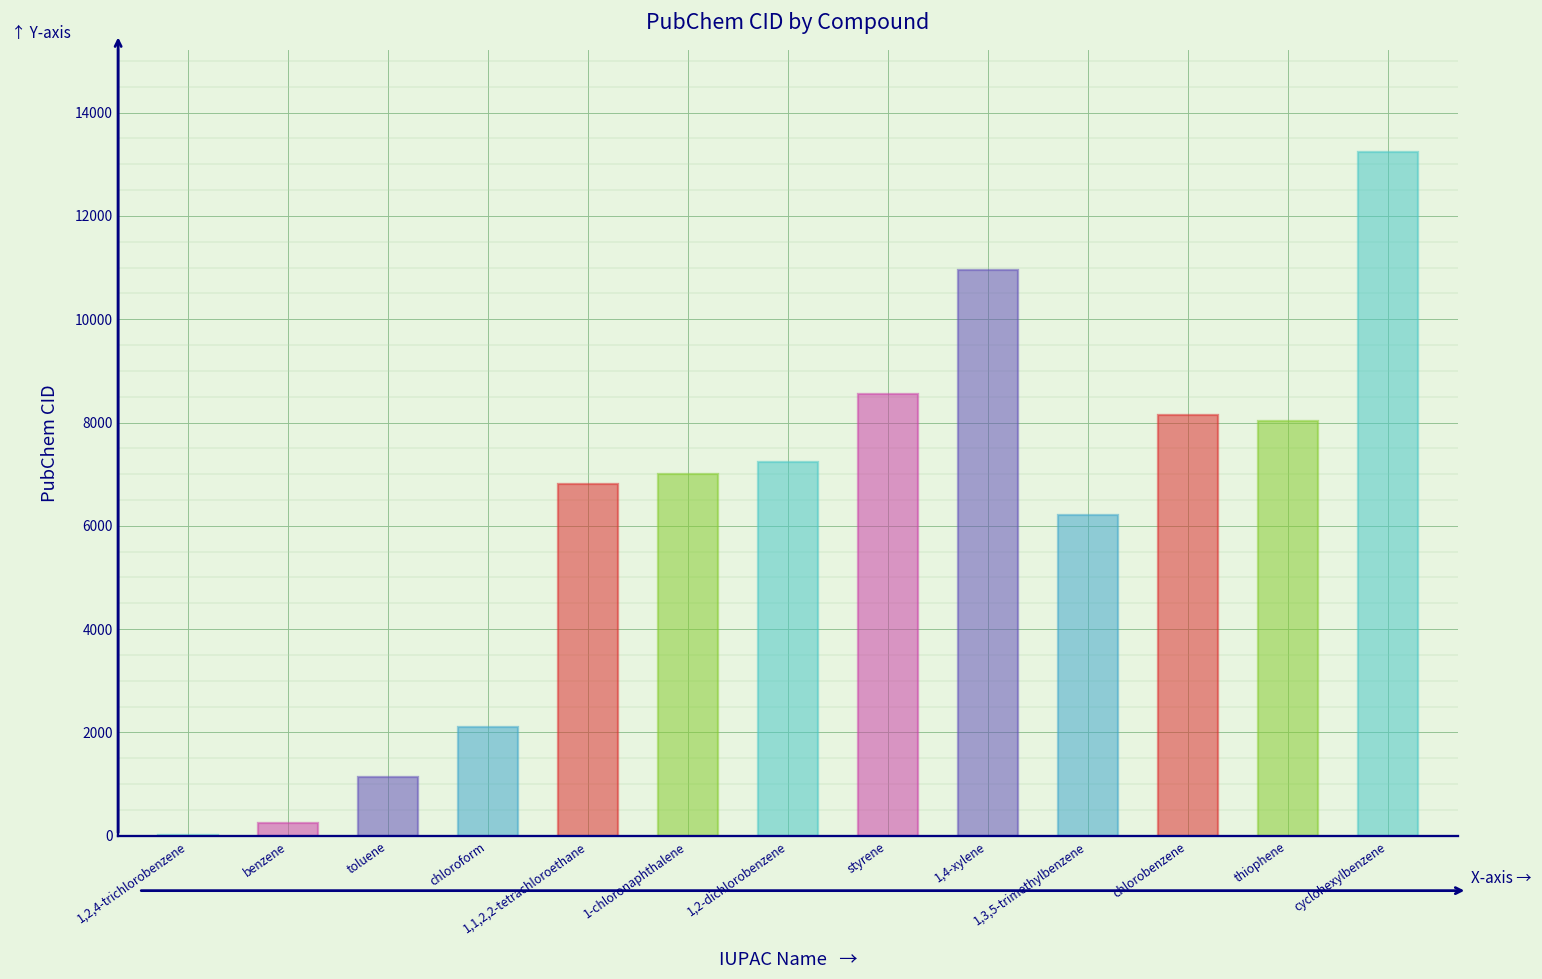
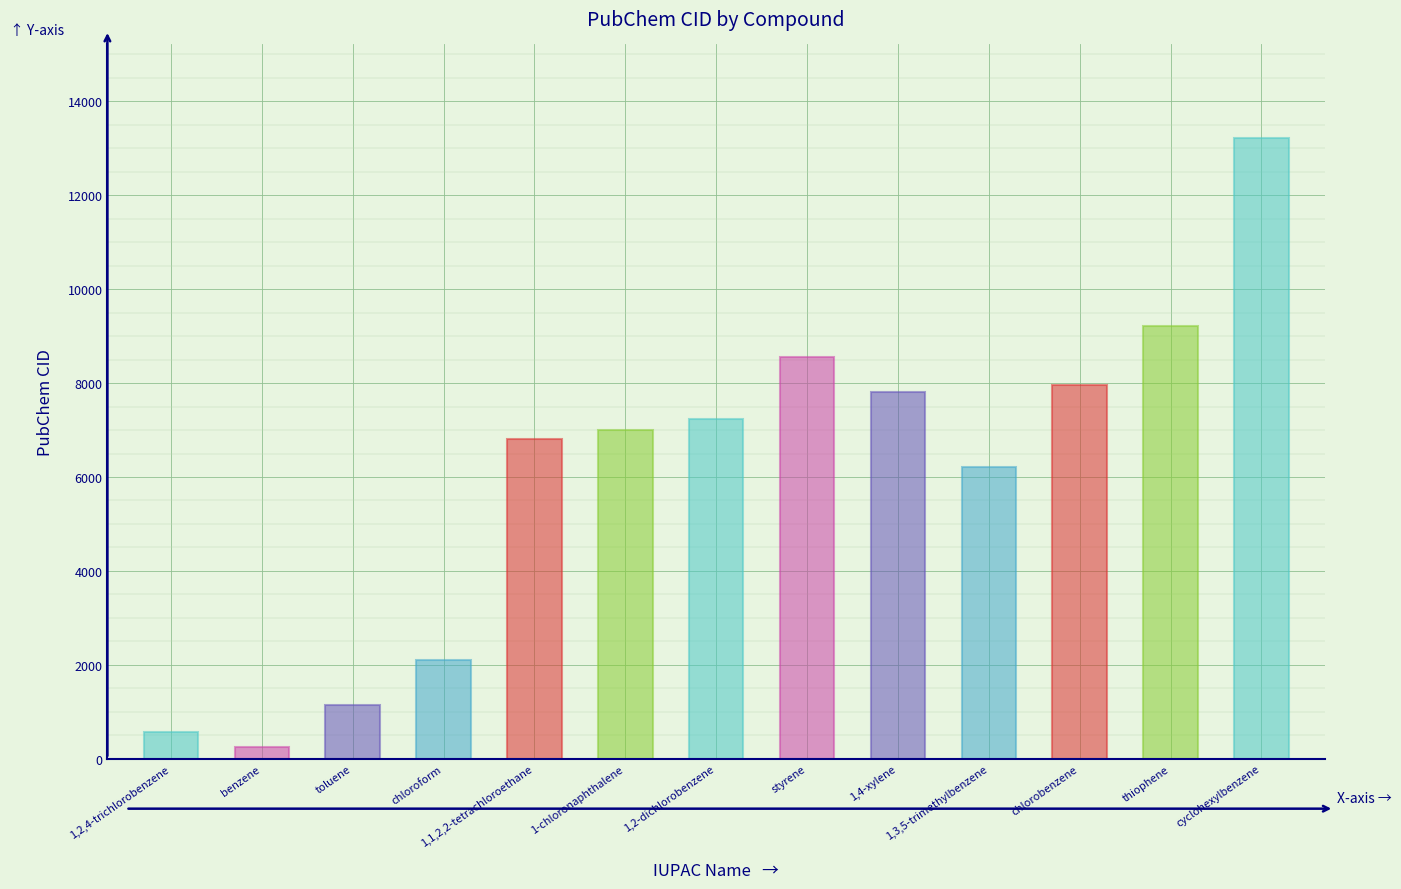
  {
-   "1,2,4-trichlorobenzene": 0,
+   "1,2,4-trichlorobenzene": 600,
    "benzene": 200,
    "toluene": 1100,
    "chloroform": 2100,
    "1,1,2,2-tetrachloroethane": 6800,
    "1-chloronaphthalene": 7000,
    "1,2-dichlorobenzene": 7200,
    "styrene": 8600,
-   "1,4-xylene": 11000,
+   "1,4-xylene": 7800,
    "1,3,5-trimethylbenzene": 6200,
-   "chlorobenzene": 8200,
-   "thiophene": 8000,
+   "chlorobenzene": 8000,
+   "thiophene": 9200,
    "cyclohexylbenzene": 13200
  }
